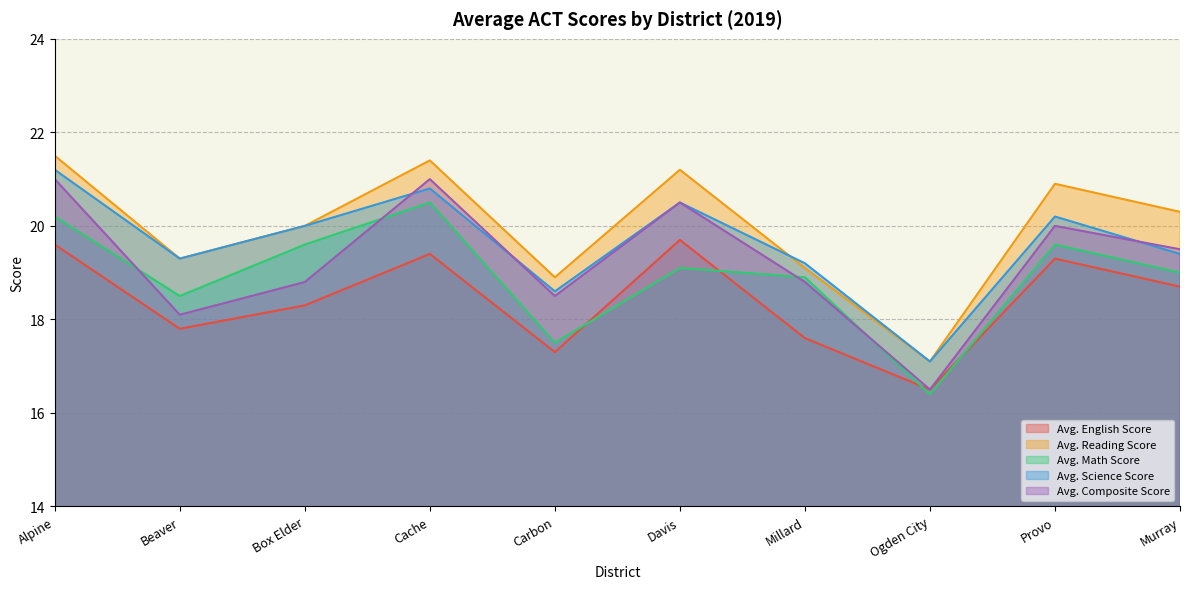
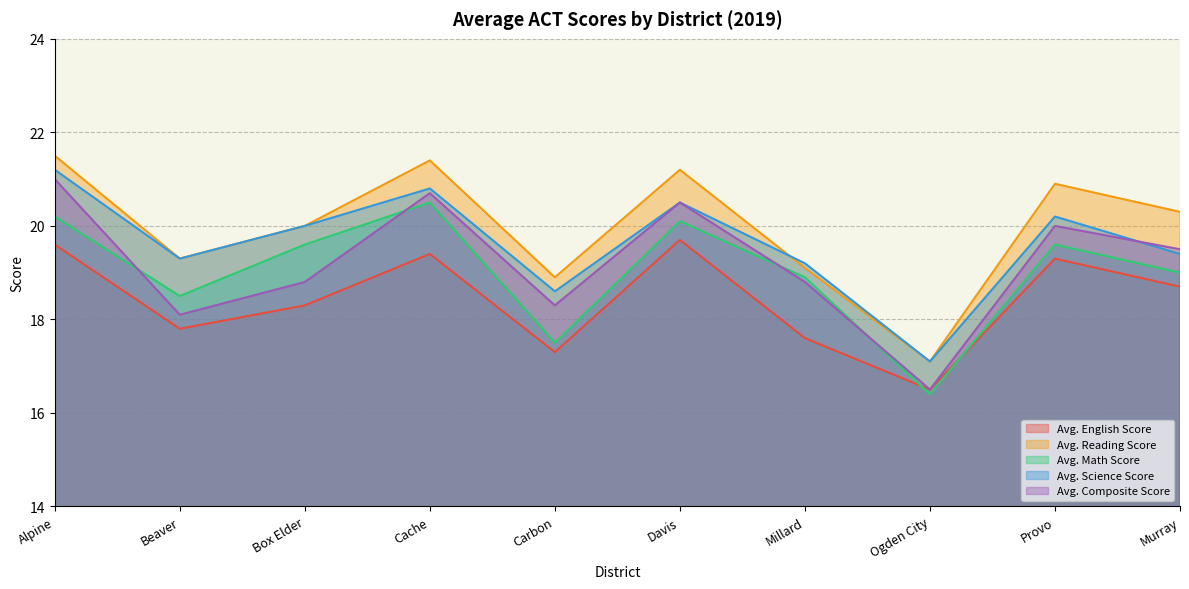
  {
    "Avg. Math Score": {
      "Alpine": 20.2,
      "Beaver": 18.5,
      "Box Elder": 19.6,
      "Cache": 20.5,
      "Carbon": 17.5,
-     "Davis": 19.1,
+     "Davis": 20.1,
      "Millard": 18.9,
      "Ogden City": 16.4,
      "Provo": 19.6,
      "Murray": 19.0
    },
    "Avg. Science Score": {
      "Alpine": 21.2,
      "Cache": 20.8,
      "Carbon": 18.6,
      "Millard": 19.2,
      "Provo": 20.2,
      "Murray": 19.4
    },
    "Avg. Composite Score": {
      "Alpine": 21.0,
      "Beaver": 18.1,
      "Box Elder": 18.8,
-     "Cache": 21.0,
-     "Carbon": 18.5,
+     "Cache": 20.7,
+     "Carbon": 18.3,
      "Millard": 18.8,
      "Provo": 20.0,
      "Murray": 19.5
    }
  }
